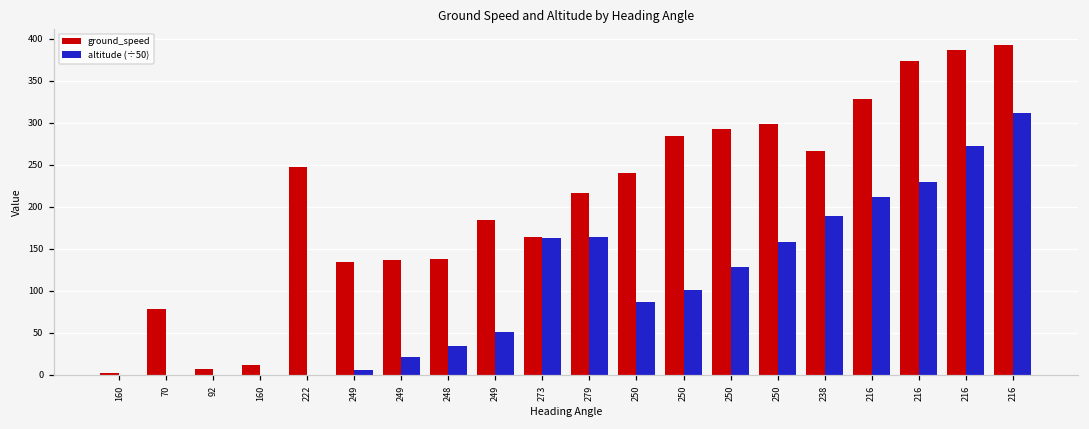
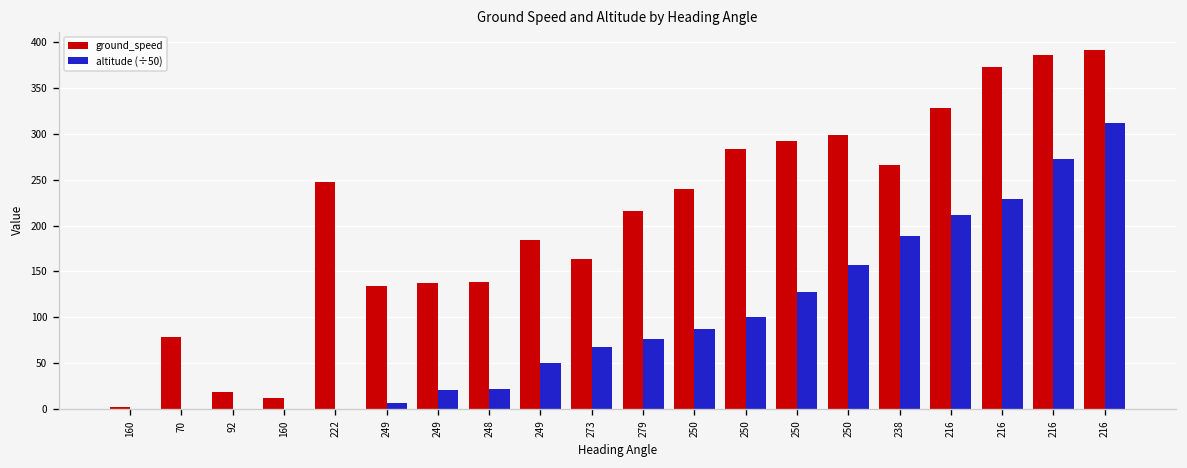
  {
    "ground_speed": {
      "70": 80,
-     "92": 10,
+     "92": 20,
      "222": 250,
      "248": 140,
      "273": 160,
      "279": 220,
      "238": 270
    },
    "altitude (÷50)": {
      "70": 0,
      "92": 0,
      "222": 0,
-     "248": 30,
-     "273": 160,
-     "279": 160,
+     "248": 20,
+     "273": 70,
+     "279": 80,
      "238": 190
    }
  }
